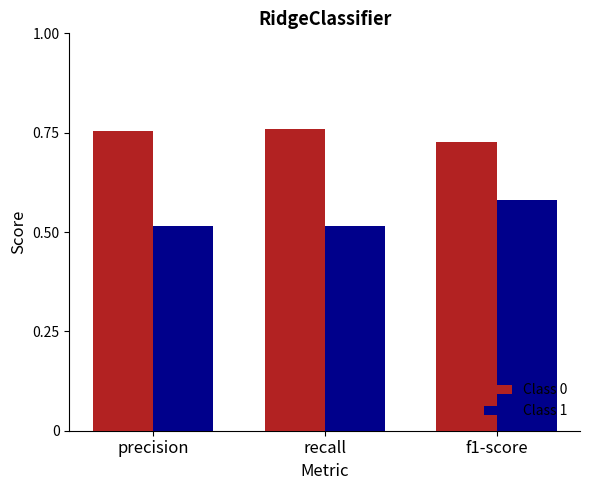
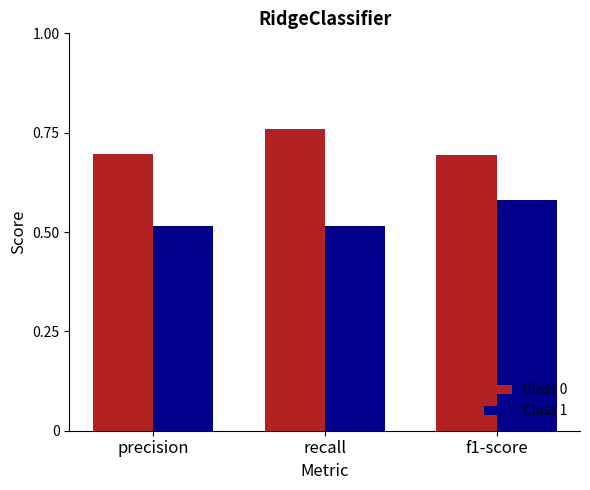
  {
    "Class 0": {
-     "precision": 0.75,
+     "precision": 0.70,
      "recall": 0.76,
-     "f1-score": 0.73
+     "f1-score": 0.69
    },
    "Class 1": {
      "precision": 0.51,
      "recall": 0.51,
      "f1-score": 0.58
    }
  }
